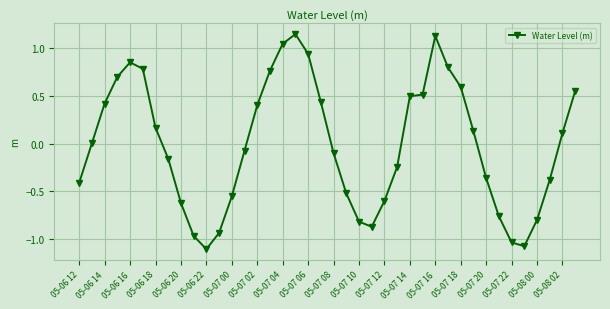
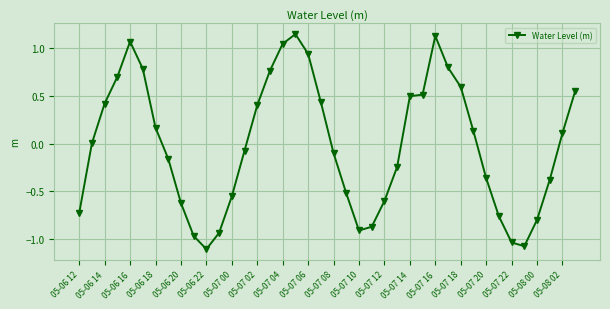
  {
-   "05-06 12": -0.4,
+   "05-06 12": -0.7,
    "05-06 14": 0.4,
-   "05-06 16": 0.8,
+   "05-06 16": 1.1,
    "05-06 18": 0.2,
    "05-06 20": -0.6,
    "05-06 22": -1.1,
    "05-07 00": -0.6,
    "05-07 02": 0.4,
    "05-07 04": 1.0,
    "05-07 06": 0.9,
    "05-07 08": -0.1,
-   "05-07 10": -0.8,
+   "05-07 10": -0.9,
    "05-07 12": -0.6,
    "05-07 14": 0.5,
    "05-07 16": 1.1,
    "05-07 18": 0.6,
    "05-07 20": -0.4,
    "05-07 22": -1.0,
    "05-08 00": -0.8,
    "05-08 02": 0.1
  }
